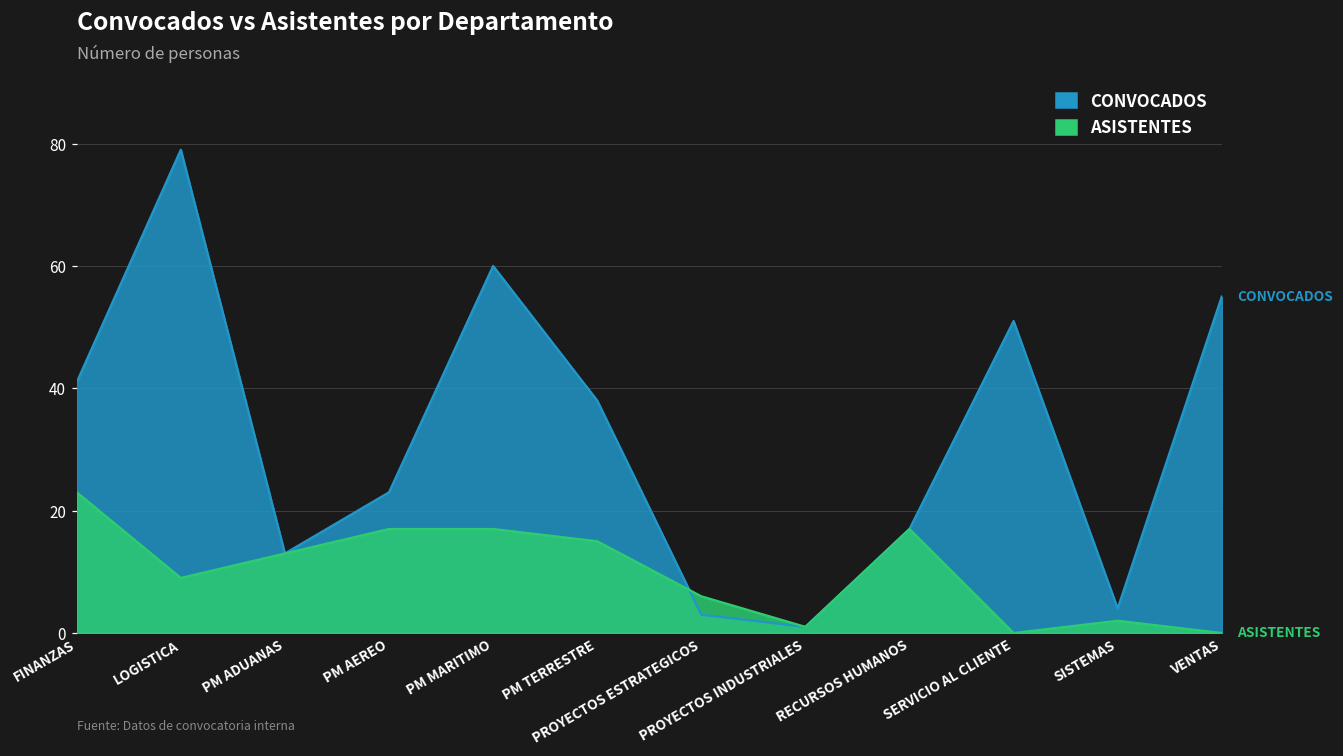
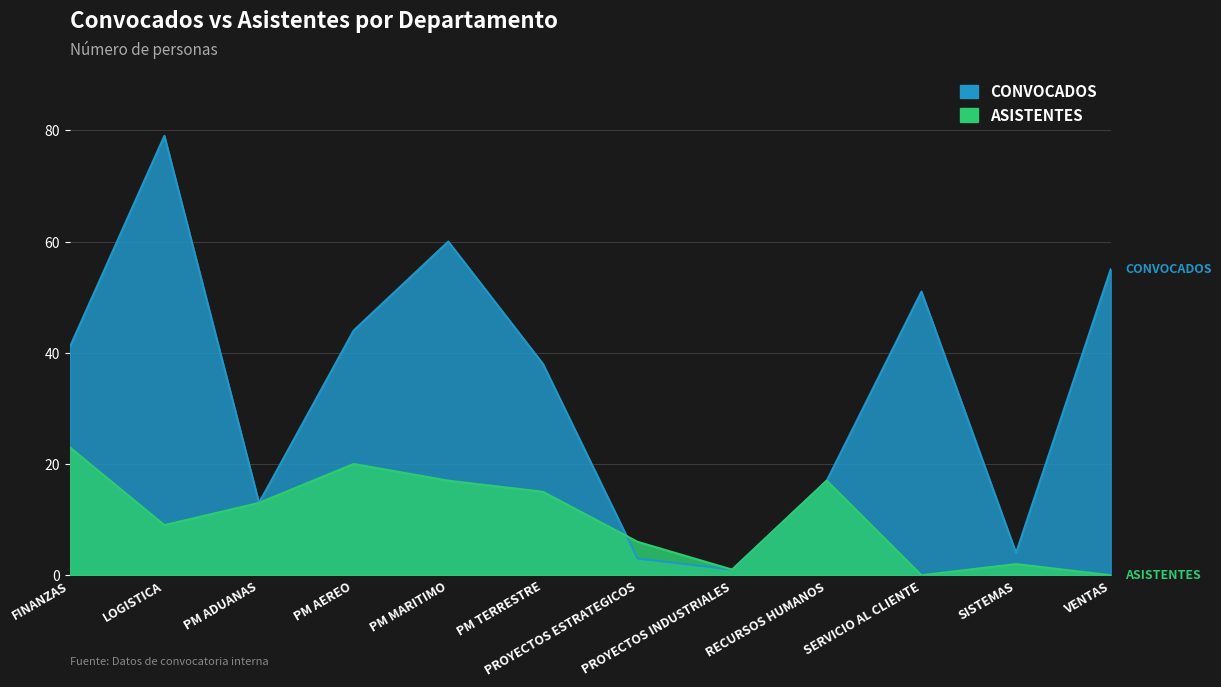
  {
    "CONVOCADOS": {
      "FINANZAS": 41,
      "LOGISTICA": 79,
-     "PM AEREO": 23,
+     "PM AEREO": 44,
      "PM MARITIMO": 60,
      "PM TERRESTRE": 38,
      "PROYECTOS ESTRATEGICOS": 3,
      "SERVICIO AL CLIENTE": 51,
      "SISTEMAS": 4,
      "VENTAS": 55
    },
    "ASISTENTES": {
      "FINANZAS": 23,
      "LOGISTICA": 9,
-     "PM AEREO": 17,
+     "PM AEREO": 20,
      "PM MARITIMO": 17,
      "PM TERRESTRE": 15,
      "PROYECTOS ESTRATEGICOS": 6,
      "SERVICIO AL CLIENTE": 0,
      "SISTEMAS": 2,
      "VENTAS": 0
    }
  }
